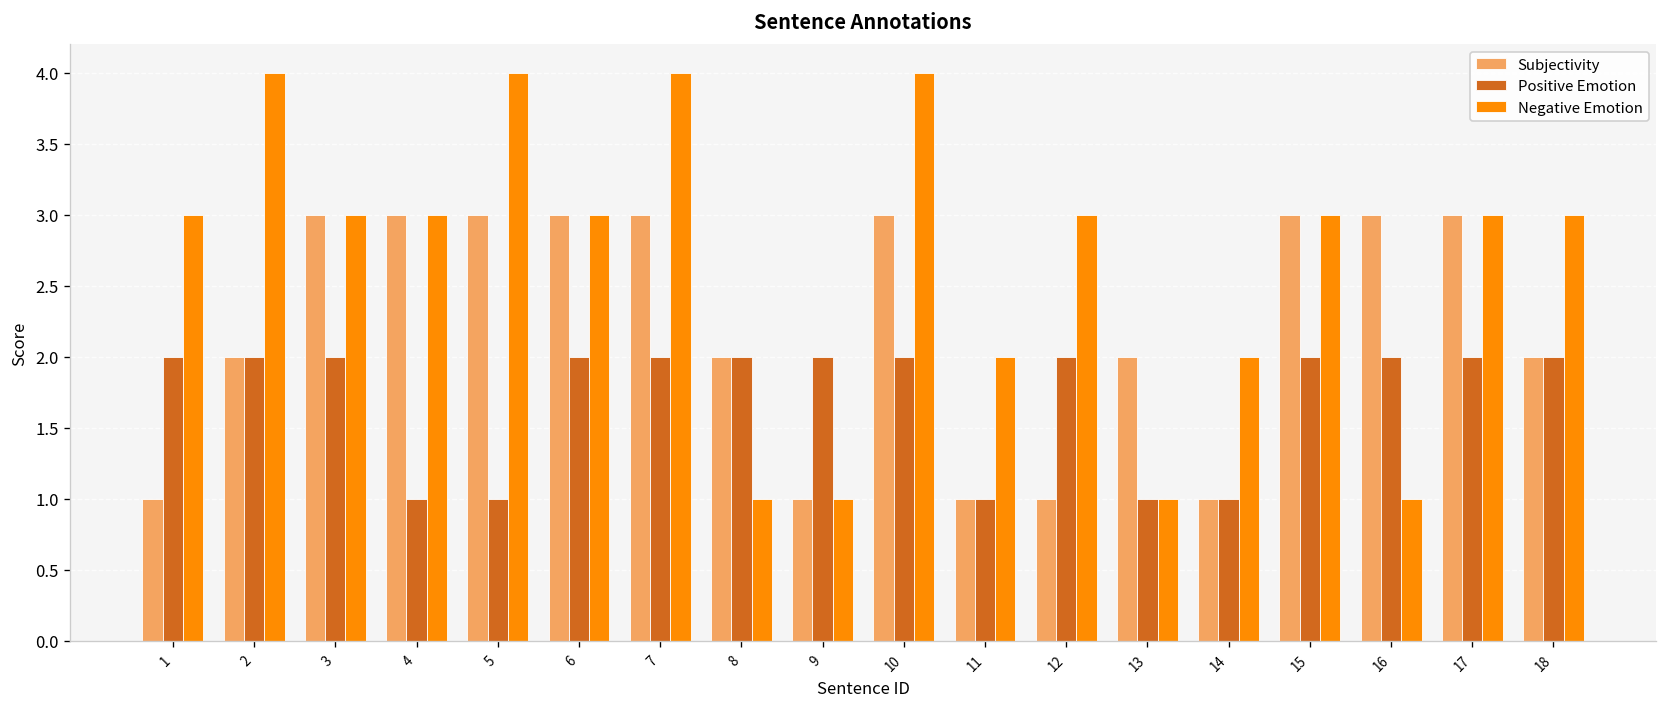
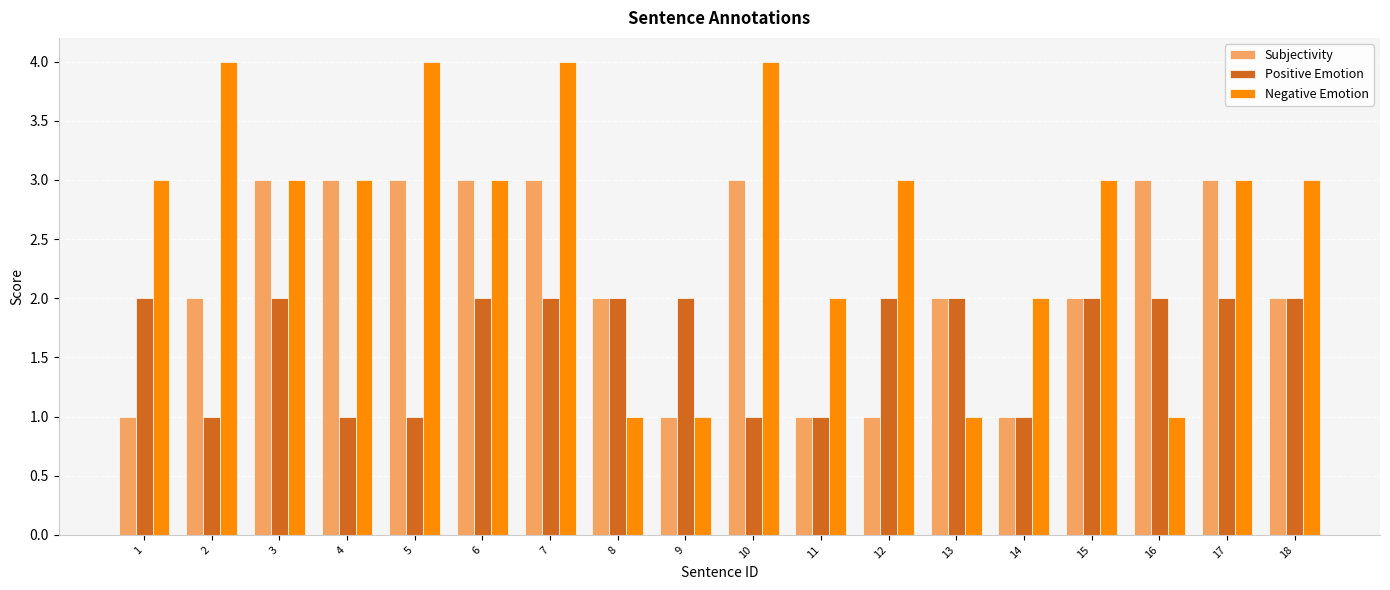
  {
    "Subjectivity": {
      "1": 1,
      "2": 2,
      "3": 3,
      "4": 3,
      "5": 3,
      "6": 3,
      "7": 3,
      "8": 2,
      "9": 1,
      "10": 3,
      "11": 1,
      "12": 1,
      "13": 2,
      "14": 1,
-     "15": 3,
+     "15": 2,
      "16": 3,
      "17": 3,
      "18": 2
    },
    "Positive Emotion": {
      "1": 2,
-     "2": 2,
+     "2": 1,
      "3": 2,
      "4": 1,
      "5": 1,
      "6": 2,
      "7": 2,
      "8": 2,
      "9": 2,
-     "10": 2,
+     "10": 1,
      "11": 1,
      "12": 2,
-     "13": 1,
+     "13": 2,
      "14": 1,
      "15": 2,
      "16": 2,
      "17": 2,
      "18": 2
    },
    "Negative Emotion": {
      "1": 3,
      "2": 4,
      "3": 3,
      "4": 3,
      "5": 4,
      "6": 3,
      "7": 4,
      "8": 1,
      "9": 1,
      "10": 4,
      "11": 2,
      "12": 3,
      "13": 1,
      "14": 2,
      "15": 3,
      "16": 1,
      "17": 3,
      "18": 3
    }
  }
